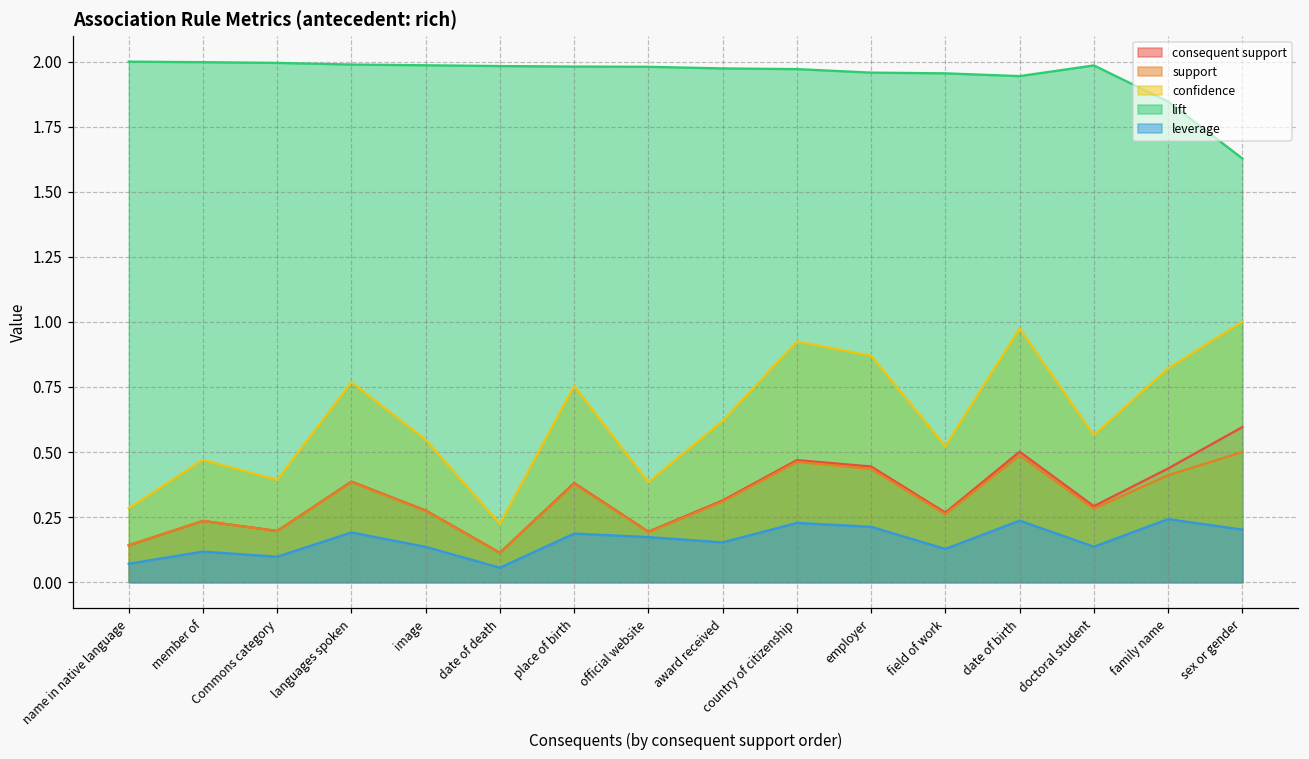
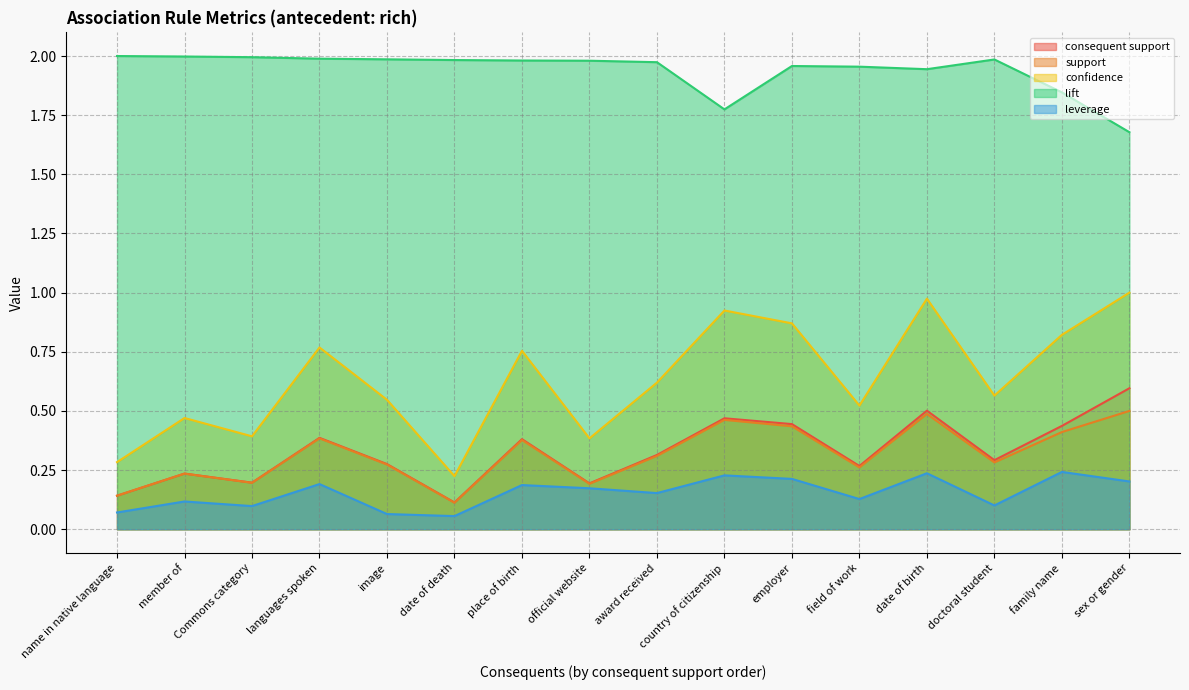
  {
    "lift": {
      "name in native language": 2.00,
      "member of": 2.00,
      "Commons category": 2.00,
      "languages spoken": 1.99,
      "image": 1.99,
      "date of death": 1.98,
      "place of birth": 1.98,
      "official website": 1.98,
      "award received": 1.97,
-     "country of citizenship": 1.97,
+     "country of citizenship": 1.77,
      "employer": 1.96,
      "field of work": 1.96,
      "date of birth": 1.94,
      "doctoral student": 1.99,
-     "sex or gender": 1.63
+     "sex or gender": 1.68
    },
    "leverage": {
      "name in native language": 0.07,
      "member of": 0.12,
      "Commons category": 0.10,
      "languages spoken": 0.19,
-     "image": 0.14,
+     "image": 0.06,
      "date of death": 0.06,
      "place of birth": 0.19,
      "official website": 0.17,
      "award received": 0.15,
      "country of citizenship": 0.23,
      "employer": 0.21,
      "field of work": 0.13,
      "date of birth": 0.24,
-     "doctoral student": 0.14,
+     "doctoral student": 0.10,
      "family name": 0.24,
      "sex or gender": 0.20
    }
  }
